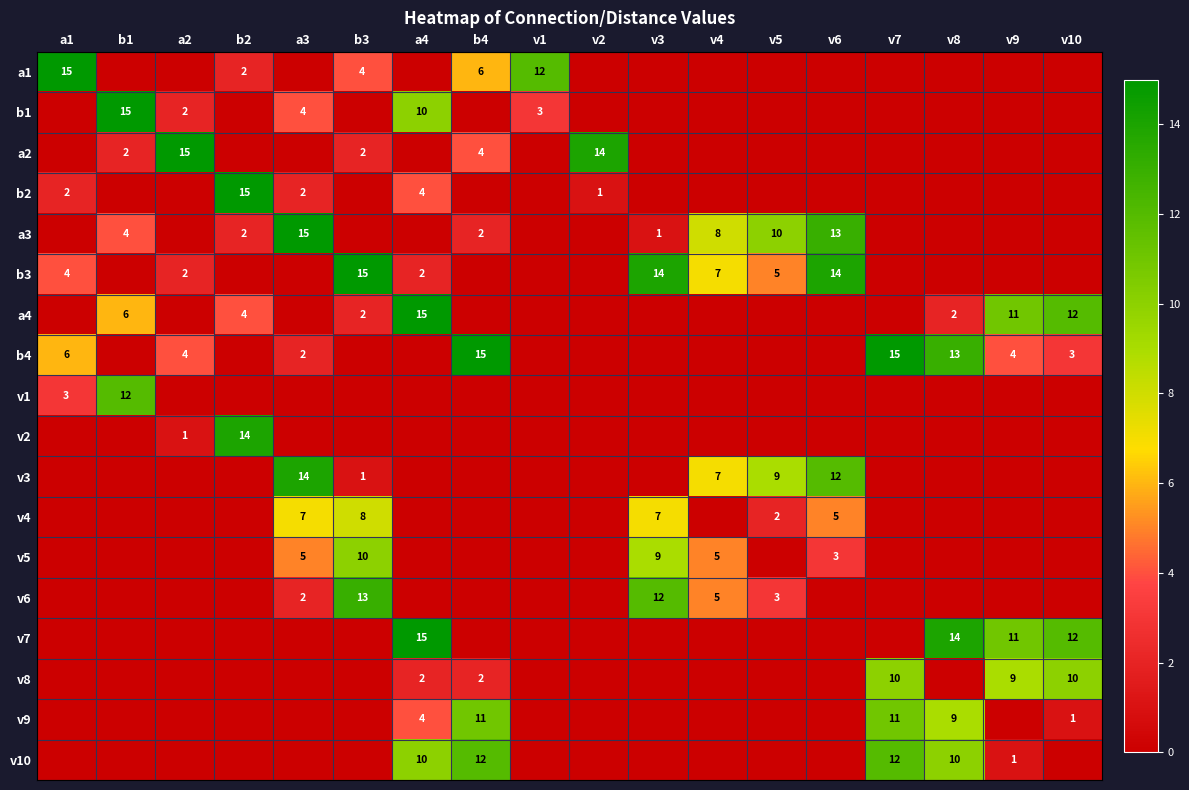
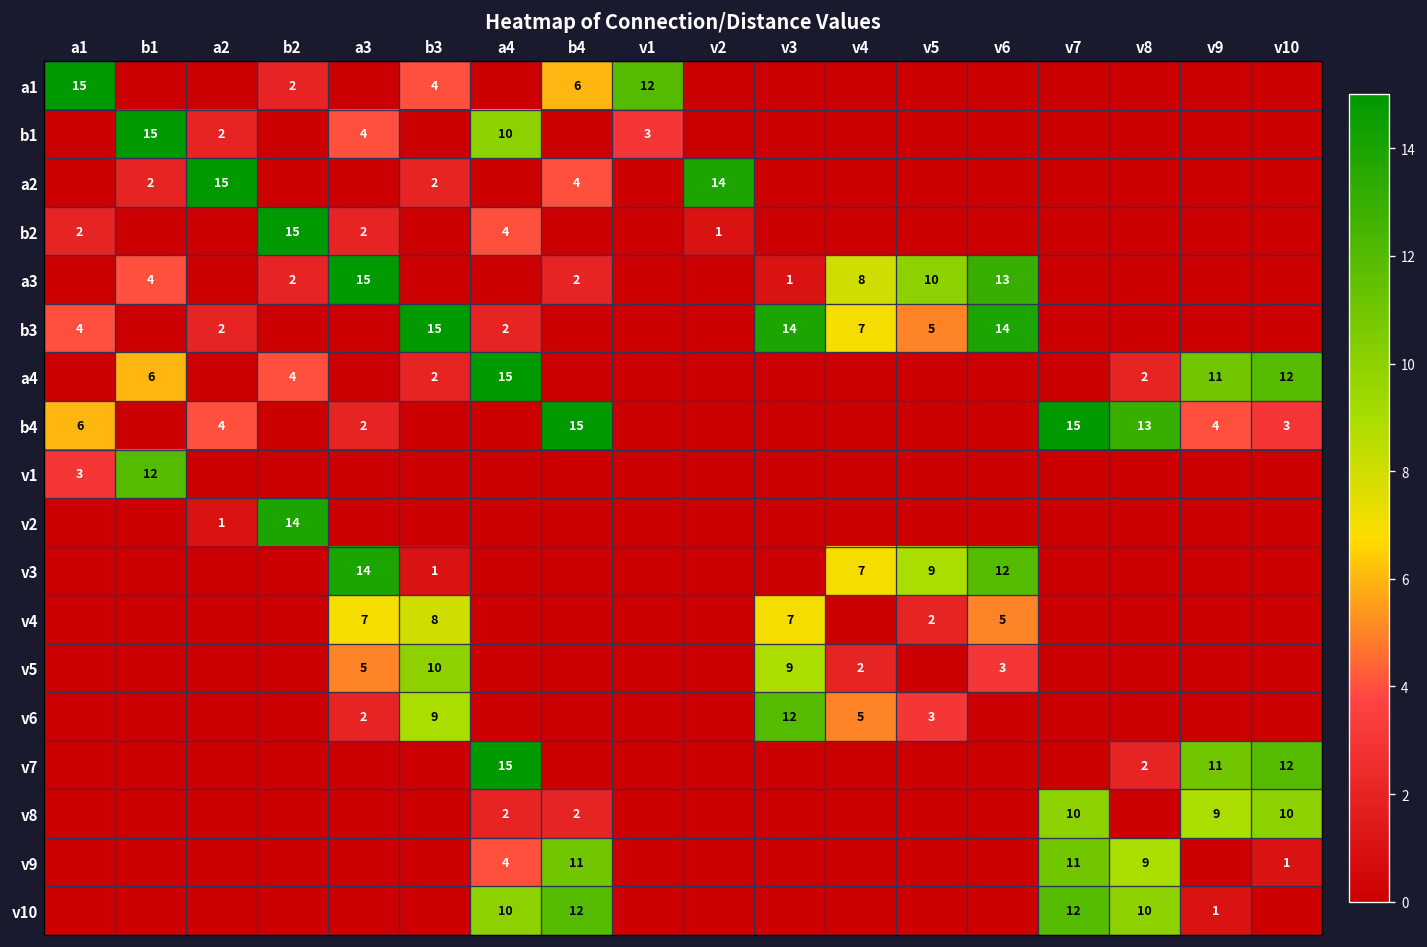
  {
    "a1": {
      "a1": 15,
      "b2": 2,
      "b3": 4,
      "b4": 6,
      "v1": 12
    },
    "b1": {
      "b1": 15,
      "a2": 2,
      "a3": 4,
      "a4": 10,
      "v1": 3
    },
    "a2": {
      "b1": 2,
      "a2": 15,
      "b3": 2,
      "b4": 4,
      "v2": 14
    },
    "b2": {
      "a1": 2,
      "b2": 15,
      "a3": 2,
      "a4": 4,
      "v2": 1
    },
    "a3": {
      "b1": 4,
      "b2": 2,
      "a3": 15,
      "b4": 2,
      "v3": 1,
      "v4": 8,
      "v5": 10,
      "v6": 13
    },
    "b3": {
      "a1": 4,
      "a2": 2,
      "b3": 15,
      "a4": 2,
      "v3": 14,
      "v4": 7,
      "v5": 5,
      "v6": 14
    },
    "a4": {
      "b1": 6,
      "b2": 4,
      "b3": 2,
      "a4": 15,
      "v8": 2,
      "v9": 11,
      "v10": 12
    },
    "b4": {
      "a1": 6,
      "a2": 4,
      "a3": 2,
      "b4": 15,
      "v7": 15,
      "v8": 13,
      "v9": 4,
      "v10": 3
    },
    "v1": {
      "a1": 3,
      "b1": 12
    },
    "v2": {
      "a2": 1,
      "b2": 14
    },
    "v3": {
      "a3": 14,
      "b3": 1,
      "v4": 7,
      "v5": 9,
      "v6": 12
    },
    "v4": {
      "a3": 7,
      "b3": 8,
      "v3": 7,
      "v5": 2,
      "v6": 5
    },
    "v5": {
      "a3": 5,
      "b3": 10,
      "v3": 9,
-     "v4": 5,
+     "v4": 2,
      "v6": 3
    },
    "v6": {
      "a3": 2,
-     "b3": 13,
+     "b3": 9,
      "v3": 12,
      "v4": 5,
      "v5": 3
    },
    "v7": {
      "a4": 15,
-     "v8": 14,
+     "v8": 2,
      "v9": 11,
      "v10": 12
    },
    "v8": {
      "a4": 2,
      "b4": 2,
      "v7": 10,
      "v9": 9,
      "v10": 10
    },
    "v9": {
      "a4": 4,
      "b4": 11,
      "v7": 11,
      "v8": 9,
      "v10": 1
    },
    "v10": {
      "a4": 10,
      "b4": 12,
      "v7": 12,
      "v8": 10,
      "v9": 1
    }
  }
